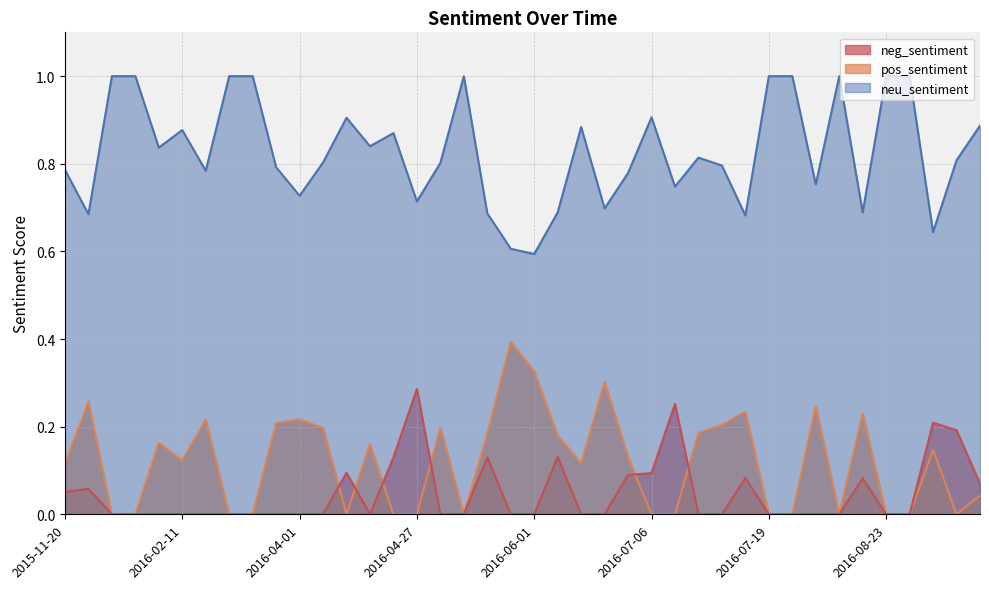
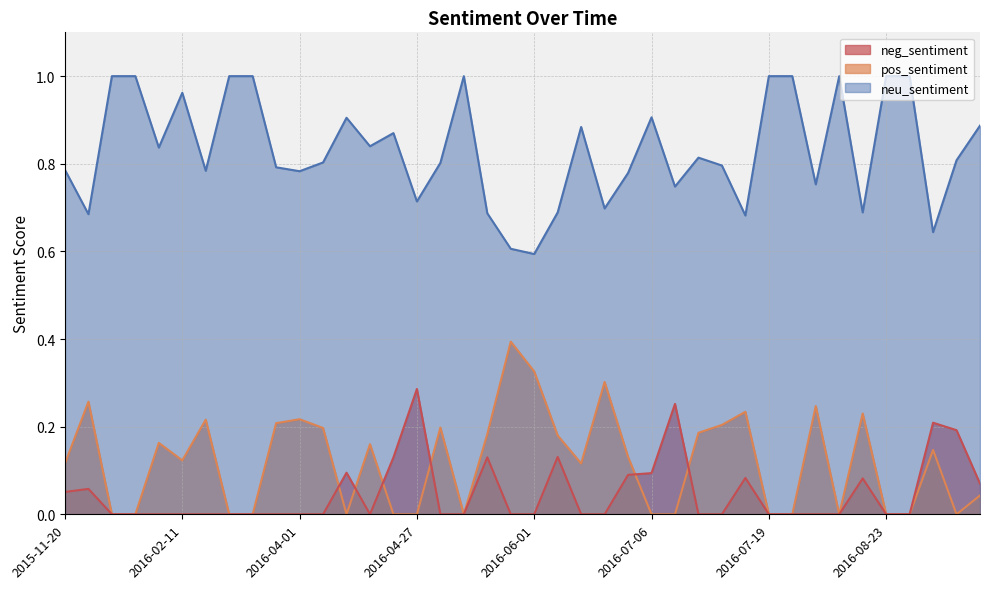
  {
    "neu_sentiment": {
      "2015-11-20": 0.79,
-     "2016-02-11": 0.88,
-     "2016-04-01": 0.73,
+     "2016-02-11": 0.96,
+     "2016-04-01": 0.78,
      "2016-04-27": 0.71,
      "2016-06-01": 0.59,
      "2016-07-06": 0.91,
      "2016-07-19": 1.00
    }
  }
